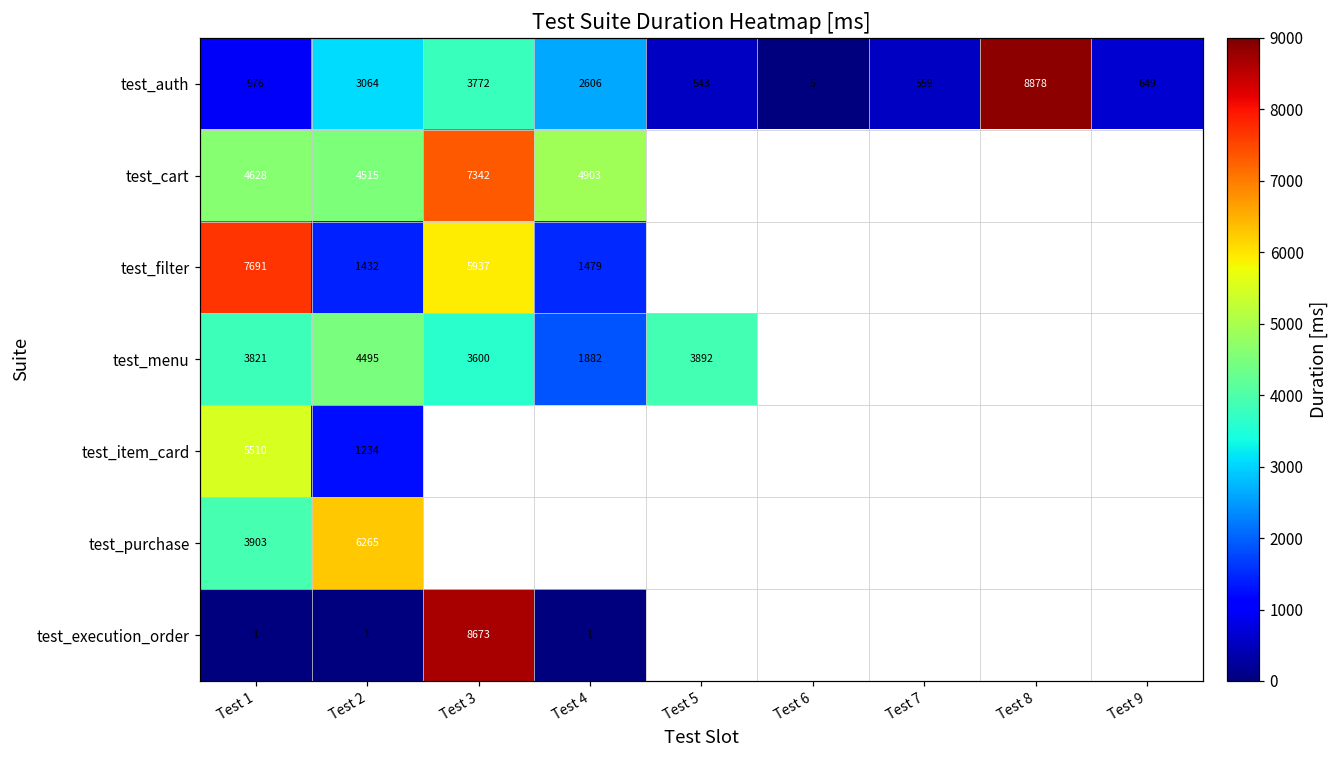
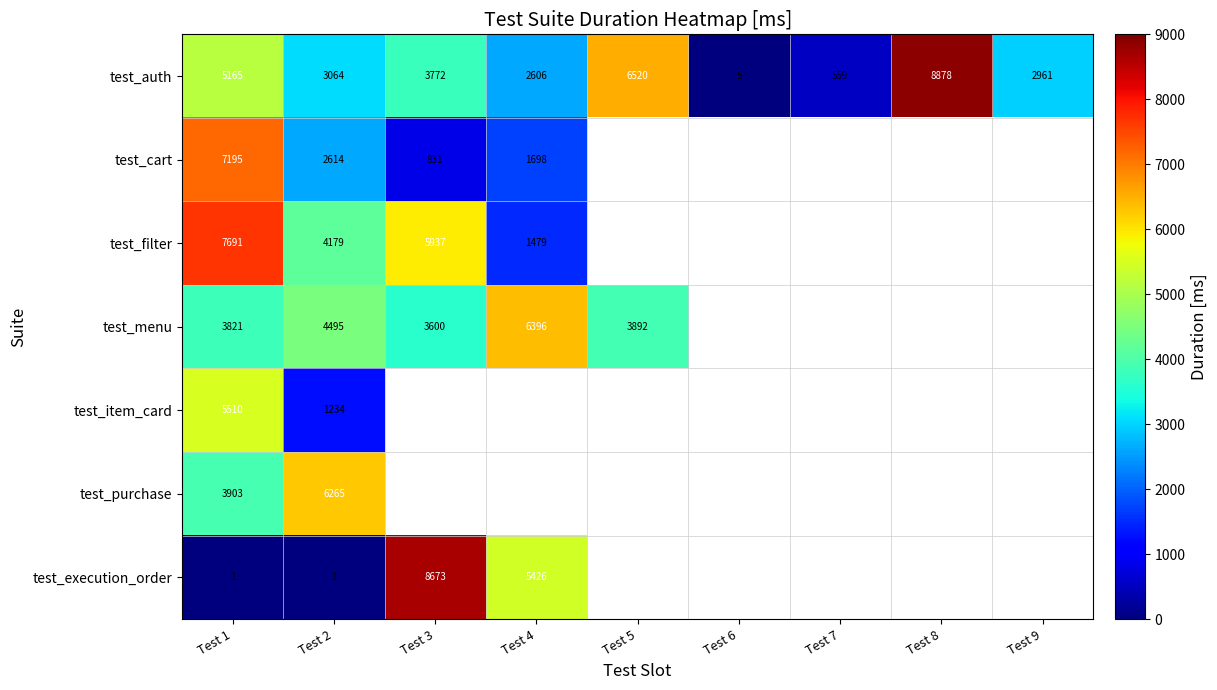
  {
    "test_auth": {
-     "Test 1": 976,
+     "Test 1": 5165,
      "Test 2": 3064,
      "Test 3": 3772,
      "Test 4": 2606,
-     "Test 5": 543,
+     "Test 5": 6520,
      "Test 6": 5,
      "Test 7": 559,
      "Test 8": 8878,
-     "Test 9": 649
+     "Test 9": 2961
    },
    "test_cart": {
-     "Test 1": 4628,
-     "Test 2": 4515,
-     "Test 3": 7342,
-     "Test 4": 4903
+     "Test 1": 7195,
+     "Test 2": 2614,
+     "Test 3": 831,
+     "Test 4": 1698
    },
    "test_filter": {
      "Test 1": 7691,
-     "Test 2": 1432,
+     "Test 2": 4179,
      "Test 3": 5937,
      "Test 4": 1479
    },
    "test_menu": {
      "Test 1": 3821,
      "Test 2": 4495,
      "Test 3": 3600,
-     "Test 4": 1882,
+     "Test 4": 6396,
      "Test 5": 3892
    },
    "test_item_card": {
      "Test 1": 5510,
      "Test 2": 1234
    },
    "test_purchase": {
      "Test 1": 3903,
      "Test 2": 6265
    },
    "test_execution_order": {
      "Test 1": 1,
      "Test 2": 1,
      "Test 3": 8673,
-     "Test 4": 1
+     "Test 4": 5426
    }
  }
